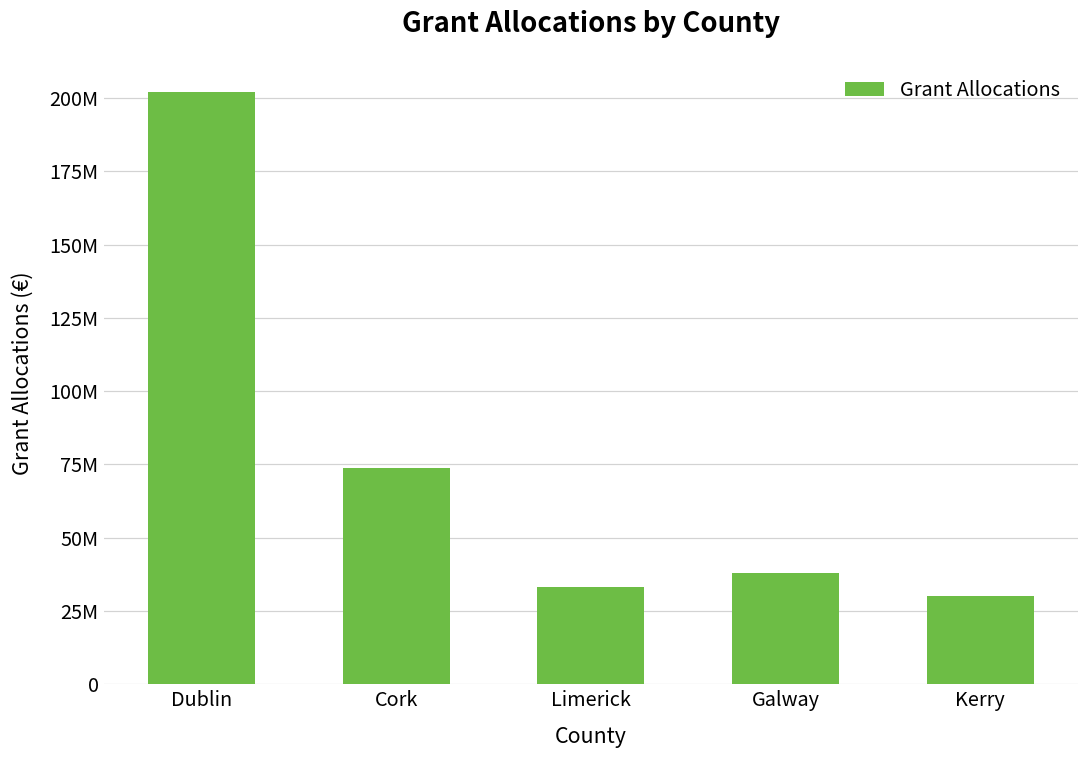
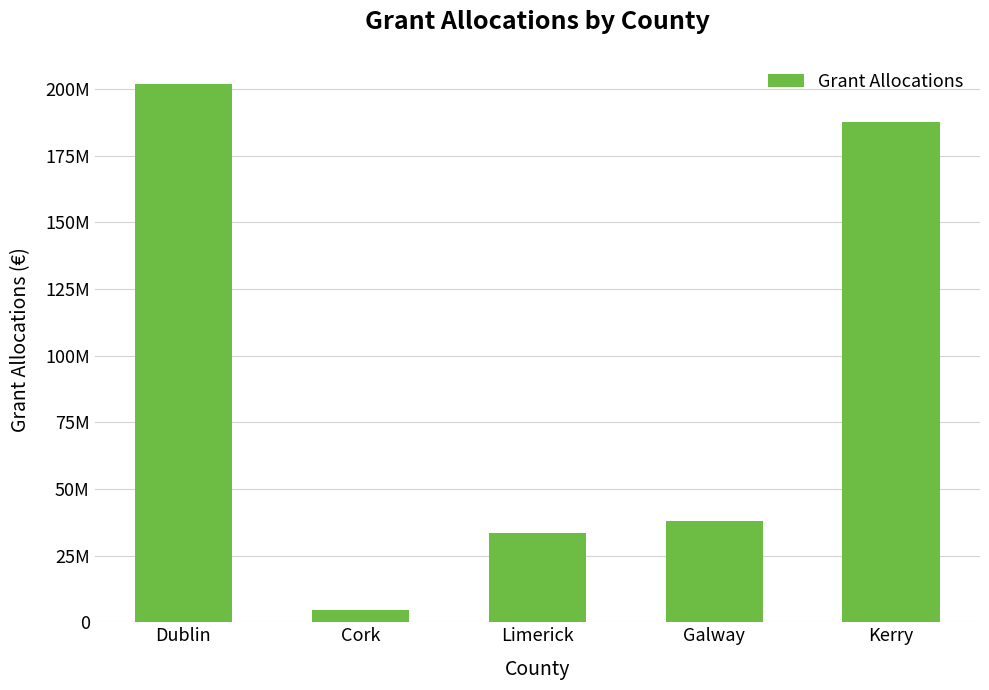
  {
    "Dublin": 202000000,
-   "Cork": 74000000,
+   "Cork": 5000000,
    "Limerick": 33000000,
    "Galway": 38000000,
-   "Kerry": 30000000
+   "Kerry": 188000000
  }
